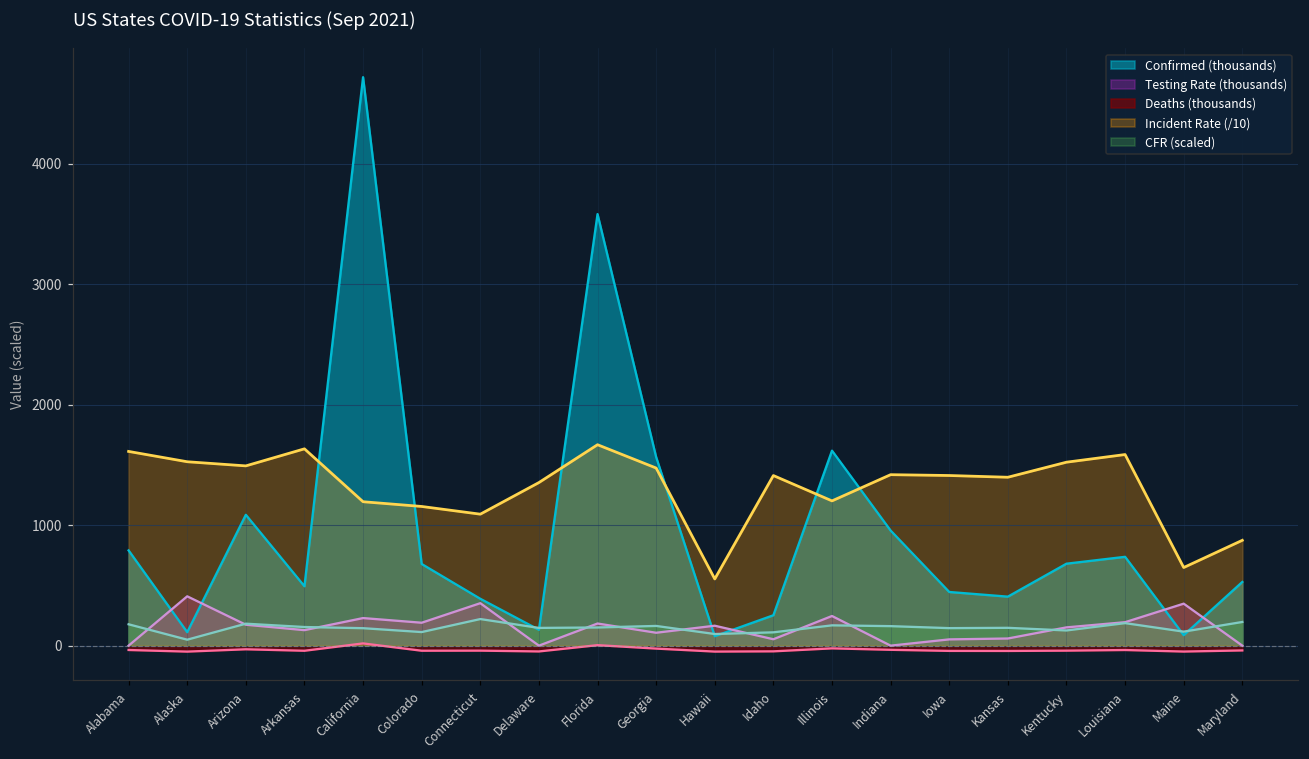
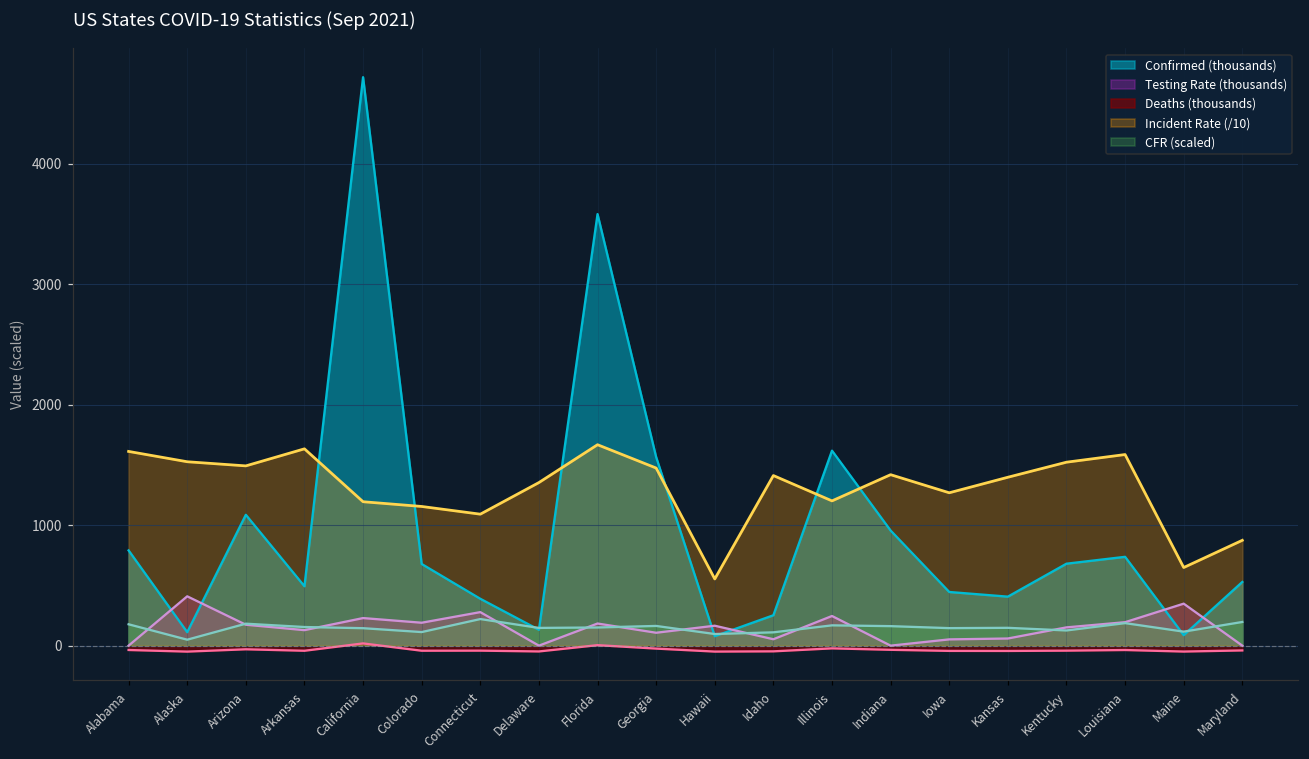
  {
    "Confirmed (thousands)": {
      "Alabama": 790,
      "Alaska": 110,
      "Arizona": 1090,
      "Arkansas": 490,
      "California": 4720,
      "Colorado": 680,
      "Connecticut": 390,
      "Florida": 3580,
      "Georgia": 1570,
      "Idaho": 250,
      "Illinois": 1620,
      "Indiana": 960,
      "Iowa": 450,
      "Kansas": 410,
      "Kentucky": 680,
      "Louisiana": 740,
      "Maine": 90,
      "Maryland": 530
    },
    "Testing Rate (thousands)": {
      "Alaska": 410,
      "Arkansas": 130,
      "California": 230,
      "Colorado": 190,
-     "Connecticut": 350,
+     "Connecticut": 280,
      "Florida": 180,
      "Georgia": 110,
      "Hawaii": 170,
      "Idaho": 50,
      "Illinois": 250,
      "Iowa": 50,
      "Kansas": 60,
      "Kentucky": 150,
      "Maine": 350
    },
    "Incident Rate (/10)": {
      "Alabama": 1610,
      "Alaska": 1530,
      "Arizona": 1490,
      "Arkansas": 1630,
      "California": 1190,
      "Colorado": 1160,
      "Connecticut": 1090,
      "Delaware": 1350,
      "Florida": 1670,
      "Georgia": 1470,
      "Hawaii": 550,
      "Idaho": 1410,
      "Illinois": 1200,
      "Indiana": 1420,
-     "Iowa": 1410,
+     "Iowa": 1270,
      "Kansas": 1400,
      "Kentucky": 1520,
      "Louisiana": 1590,
      "Maine": 650,
      "Maryland": 870
    },
    "CFR (scaled)": {
      "Alabama": 180,
      "Alaska": 50,
      "Arkansas": 150,
      "California": 140,
      "Colorado": 110,
      "Connecticut": 220,
      "Florida": 150,
      "Georgia": 160,
      "Idaho": 110,
      "Illinois": 170,
      "Indiana": 160,
      "Iowa": 150,
      "Kansas": 150,
      "Kentucky": 130,
      "Maine": 120,
      "Maryland": 200
    }
  }
